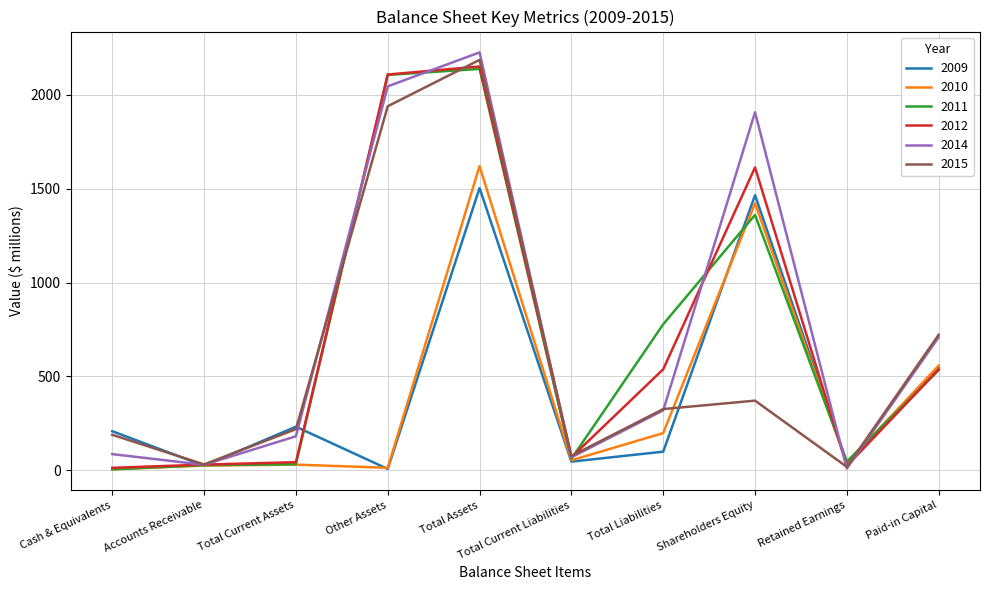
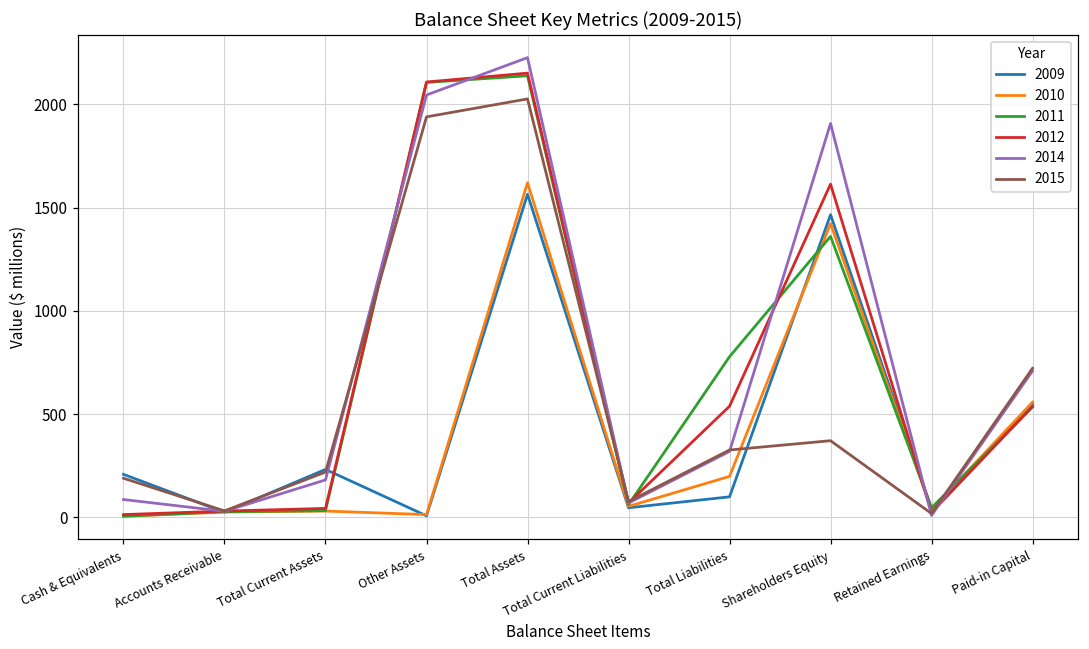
  {
    "2009": {
      "Cash & Equivalents": 210,
-     "Total Assets": 1500,
+     "Total Assets": 1570,
      "Total Liabilities": 100,
      "Shareholders Equity": 1470
    },
    "2010": {
      "Total Assets": 1620,
      "Total Liabilities": 200,
      "Shareholders Equity": 1420
    },
    "2011": {
      "Total Liabilities": 780,
      "Shareholders Equity": 1360
    },
    "2012": {
      "Total Liabilities": 540,
      "Shareholders Equity": 1610
    },
    "2014": {
      "Cash & Equivalents": 90,
      "Total Current Assets": 180,
      "Other Assets": 2050,
      "Total Assets": 2230,
      "Shareholders Equity": 1910
    },
    "2015": {
      "Cash & Equivalents": 190,
      "Other Assets": 1940,
-     "Total Assets": 2190,
+     "Total Assets": 2030,
      "Shareholders Equity": 370
    }
  }
